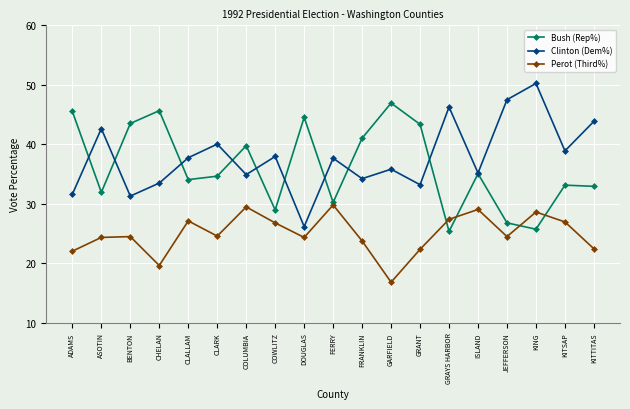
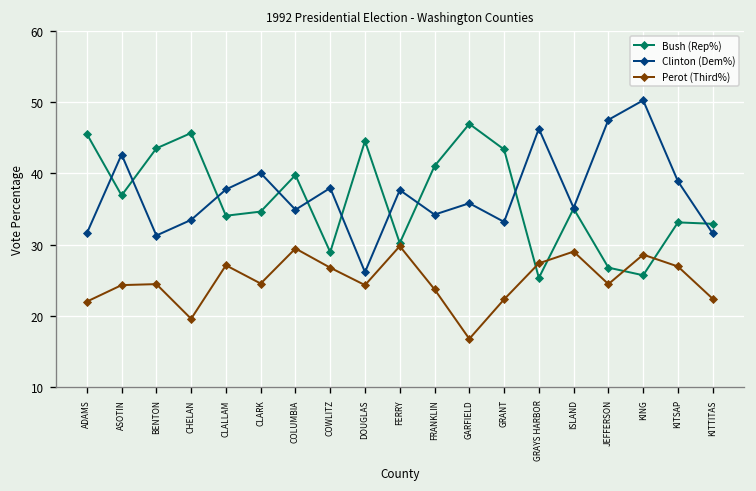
  {
    "Bush (Rep%)": {
      "ADAMS": 46,
-     "ASOTIN": 32,
+     "ASOTIN": 37,
      "BENTON": 44,
      "CHELAN": 46,
      "CLALLAM": 34,
      "CLARK": 35,
      "COLUMBIA": 40,
      "COWLITZ": 29,
      "DOUGLAS": 45,
      "FERRY": 30,
      "FRANKLIN": 41,
      "GARFIELD": 47,
      "GRANT": 43,
      "GRAYS HARBOR": 25,
      "JEFFERSON": 27,
      "KING": 26,
      "KITSAP": 33,
      "KITTITAS": 33
    },
    "Clinton (Dem%)": {
      "ADAMS": 32,
      "ASOTIN": 43,
      "BENTON": 31,
      "CHELAN": 33,
      "CLALLAM": 38,
      "CLARK": 40,
      "COLUMBIA": 35,
      "COWLITZ": 38,
      "DOUGLAS": 26,
      "FERRY": 38,
      "FRANKLIN": 34,
      "GARFIELD": 36,
      "GRANT": 33,
      "GRAYS HARBOR": 46,
      "JEFFERSON": 48,
      "KING": 50,
      "KITSAP": 39,
-     "KITTITAS": 44
+     "KITTITAS": 32
    },
    "Perot (Third%)": {
      "ADAMS": 22,
      "ASOTIN": 24,
      "BENTON": 24,
      "CHELAN": 20,
      "CLALLAM": 27,
      "CLARK": 25,
      "COLUMBIA": 29,
      "COWLITZ": 27,
      "DOUGLAS": 24,
      "FERRY": 30,
      "FRANKLIN": 24,
      "GARFIELD": 17,
      "GRANT": 22,
      "GRAYS HARBOR": 27,
      "ISLAND": 29,
      "JEFFERSON": 24,
      "KING": 29,
      "KITSAP": 27,
      "KITTITAS": 22
    }
  }
